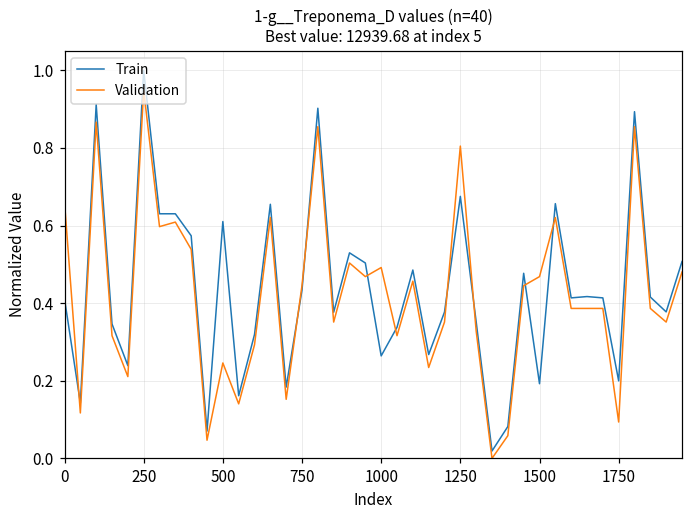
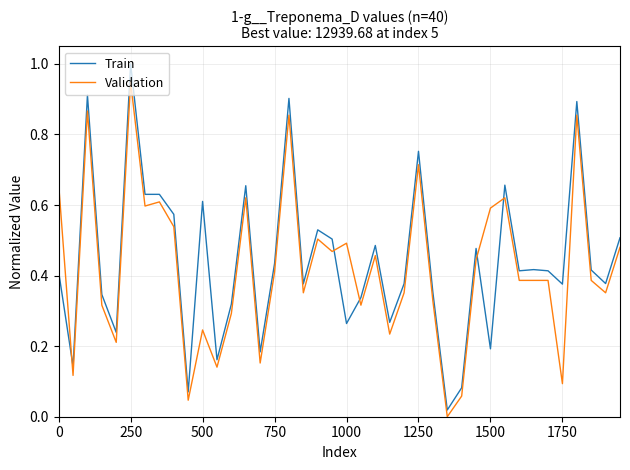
  {
    "Train": {
      "0": 0.41,
      "500": 0.61,
      "750": 0.43,
      "1000": 0.26,
-     "1250": 0.68,
+     "1250": 0.75,
      "1500": 0.19,
-     "1750": 0.20
+     "1750": 0.38
    },
    "Validation": {
      "0": 0.66,
      "500": 0.25,
-     "750": 0.45,
+     "750": 0.41,
      "1000": 0.49,
-     "1250": 0.80,
-     "1500": 0.47,
+     "1250": 0.71,
+     "1500": 0.59,
      "1750": 0.09
    }
  }
